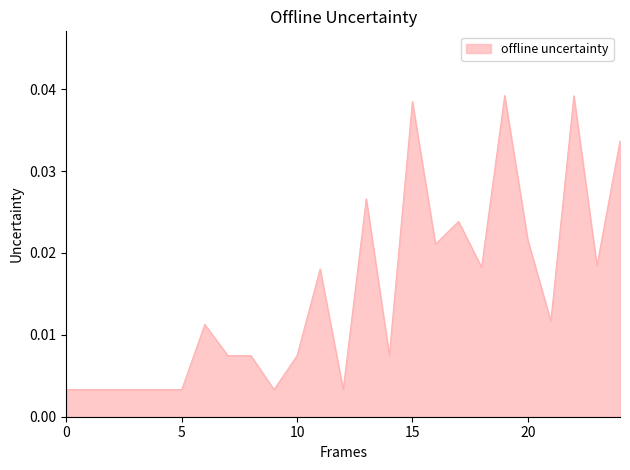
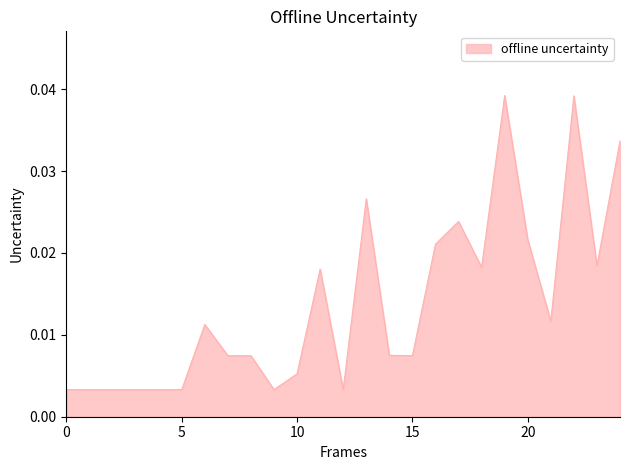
  {
    "0": 0.003,
    "5": 0.003,
-   "10": 0.007,
-   "15": 0.038,
+   "10": 0.005,
+   "15": 0.007,
    "20": 0.022
  }
